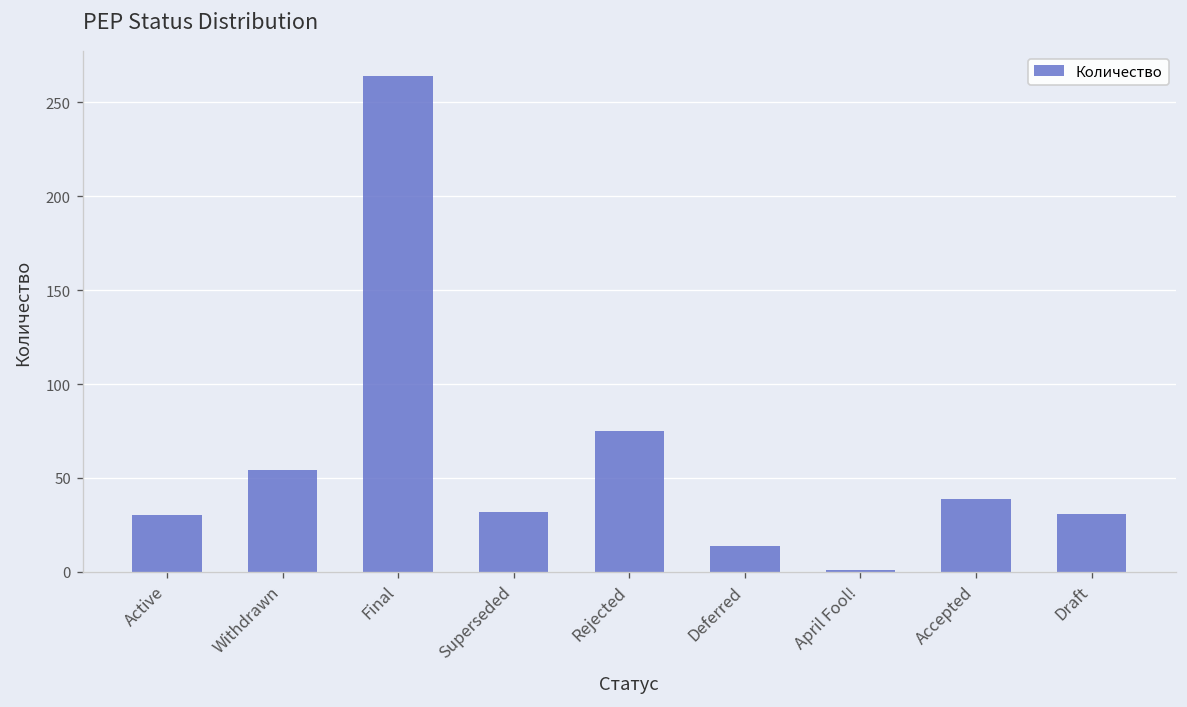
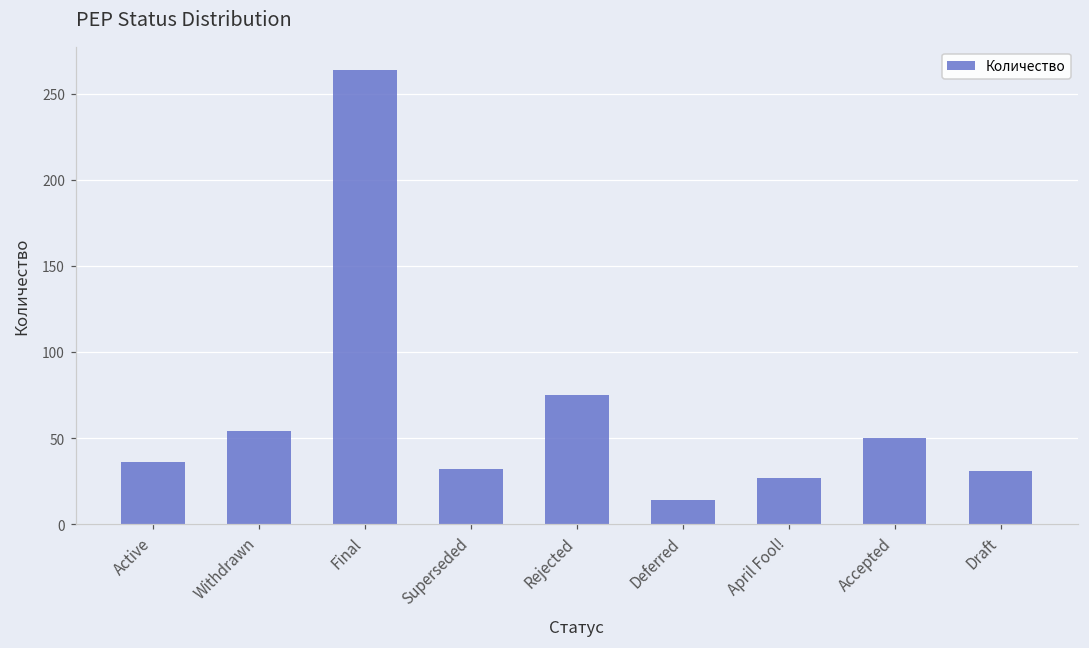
  {
-   "Active": 30,
+   "Active": 36,
    "Withdrawn": 54,
    "Final": 264,
    "Superseded": 32,
    "Rejected": 75,
    "Deferred": 14,
-   "April Fool!": 1,
-   "Accepted": 39,
+   "April Fool!": 27,
+   "Accepted": 50,
    "Draft": 31
  }
